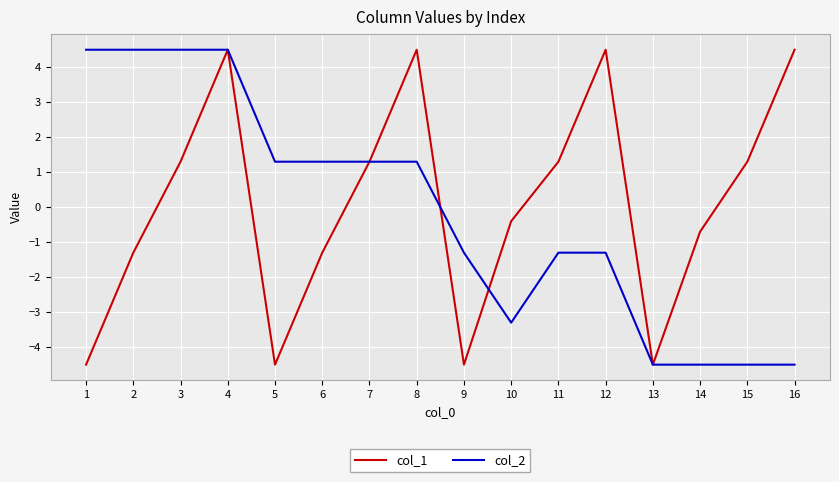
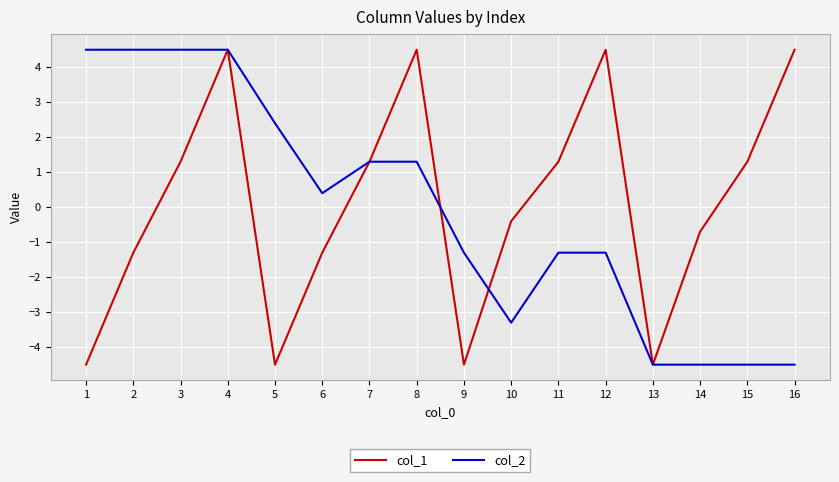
  {
    "col_1": {
      "1": -4.5,
      "2": -1.3,
      "3": 1.3,
      "5": -4.5,
      "6": -1.3,
      "8": 4.5,
      "9": -4.5,
      "10": -0.4,
      "11": 1.3,
      "12": 4.5,
      "14": -0.7,
      "15": 1.3,
      "16": 4.5
    },
    "col_2": {
      "1": 4.5,
      "2": 4.5,
      "3": 4.5,
-     "5": 1.3,
-     "6": 1.3,
+     "5": 2.4,
+     "6": 0.4,
      "8": 1.3,
      "9": -1.3,
      "10": -3.3,
      "11": -1.3,
      "12": -1.3,
      "14": -4.5,
      "15": -4.5,
      "16": -4.5
    }
  }
